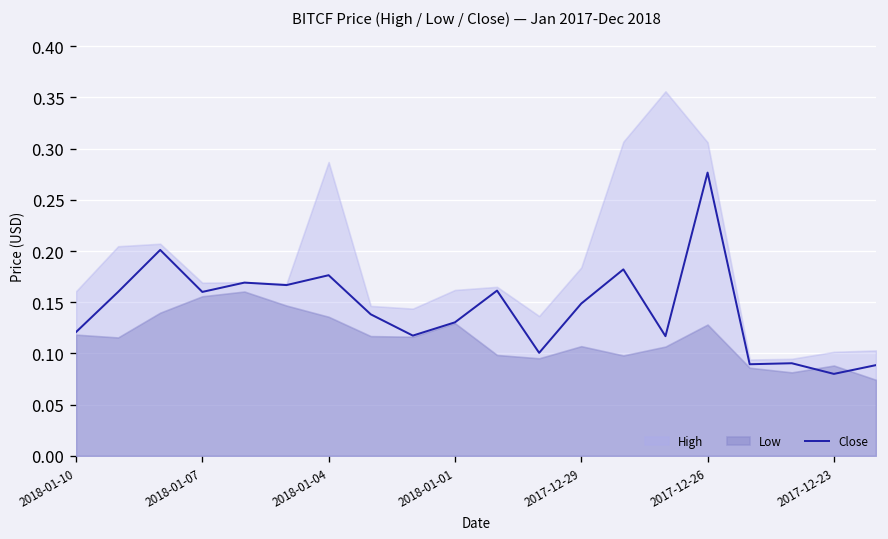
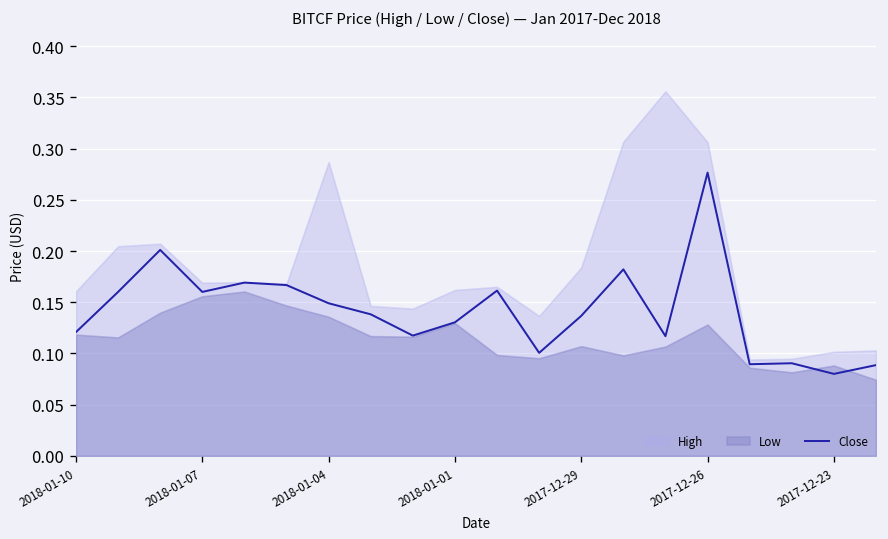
  {
    "Close": {
      "2018-01-07": 0.16,
-     "2018-01-04": 0.18,
-     "2017-12-29": 0.15,
+     "2018-01-04": 0.15,
+     "2017-12-29": 0.14,
      "2017-12-26": 0.28,
      "2017-12-23": 0.08
    }
  }
